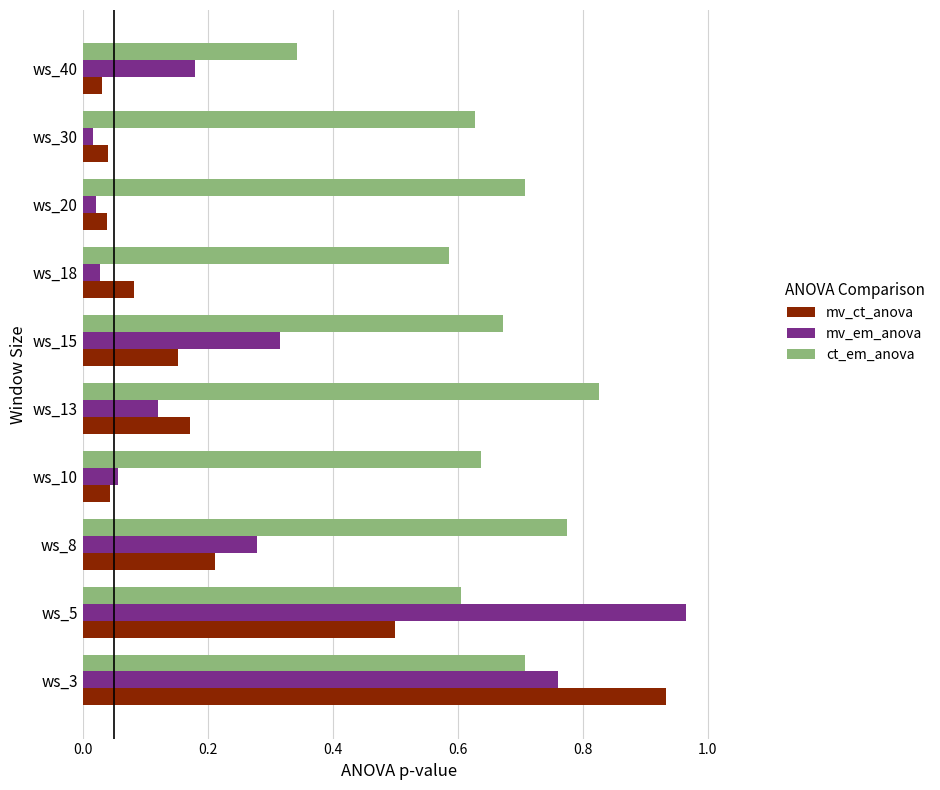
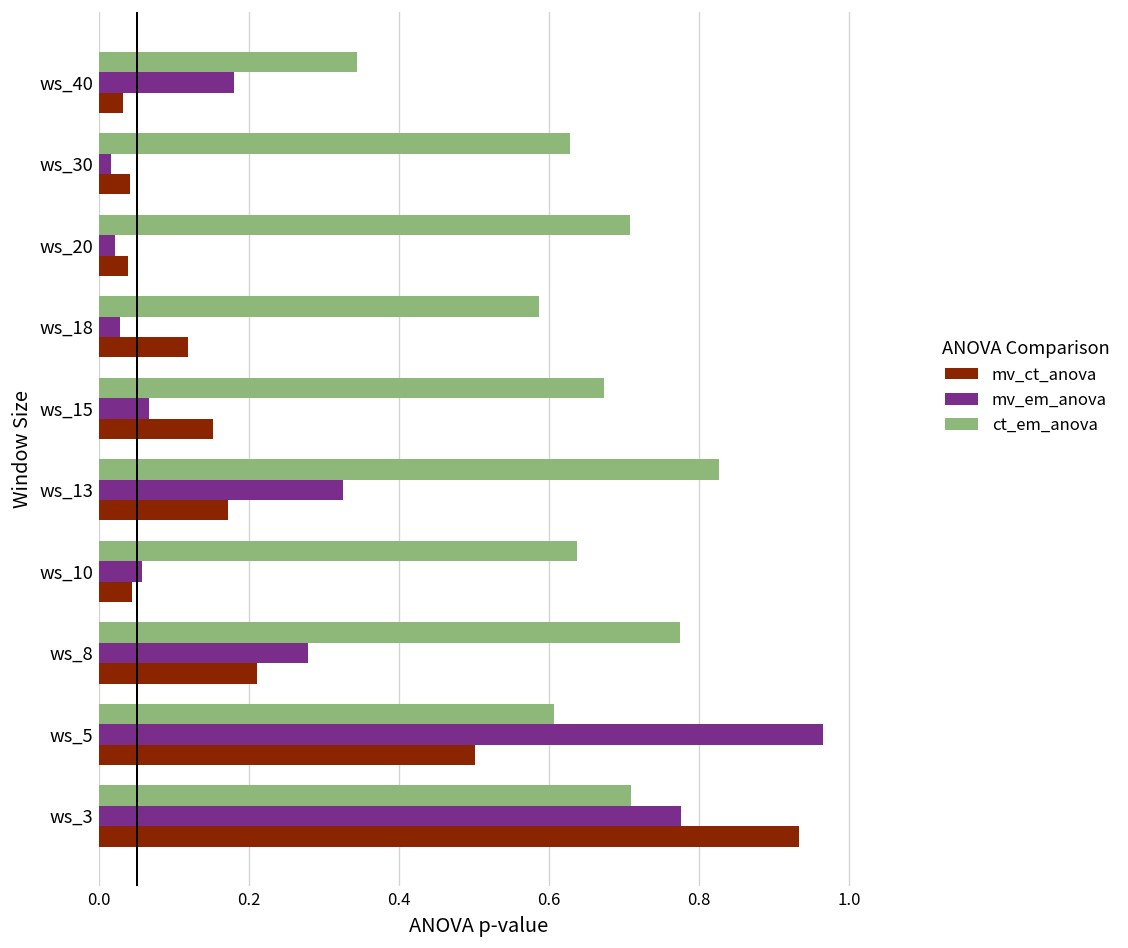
  {
    "mv_ct_anova": {
      "ws_40": 0.03,
      "ws_30": 0.04,
      "ws_20": 0.04,
-     "ws_18": 0.08,
+     "ws_18": 0.12,
      "ws_15": 0.15,
      "ws_13": 0.17,
      "ws_10": 0.04,
      "ws_8": 0.21,
      "ws_5": 0.50,
      "ws_3": 0.93
    },
    "mv_em_anova": {
      "ws_40": 0.18,
      "ws_30": 0.02,
      "ws_20": 0.02,
      "ws_18": 0.03,
-     "ws_15": 0.32,
-     "ws_13": 0.12,
+     "ws_15": 0.07,
+     "ws_13": 0.33,
      "ws_10": 0.06,
      "ws_8": 0.28,
      "ws_5": 0.96,
-     "ws_3": 0.76
+     "ws_3": 0.78
    },
    "ct_em_anova": {
      "ws_40": 0.34,
      "ws_30": 0.63,
      "ws_20": 0.71,
      "ws_18": 0.59,
      "ws_15": 0.67,
      "ws_13": 0.83,
      "ws_10": 0.64,
      "ws_8": 0.77,
      "ws_5": 0.61,
      "ws_3": 0.71
    }
  }
